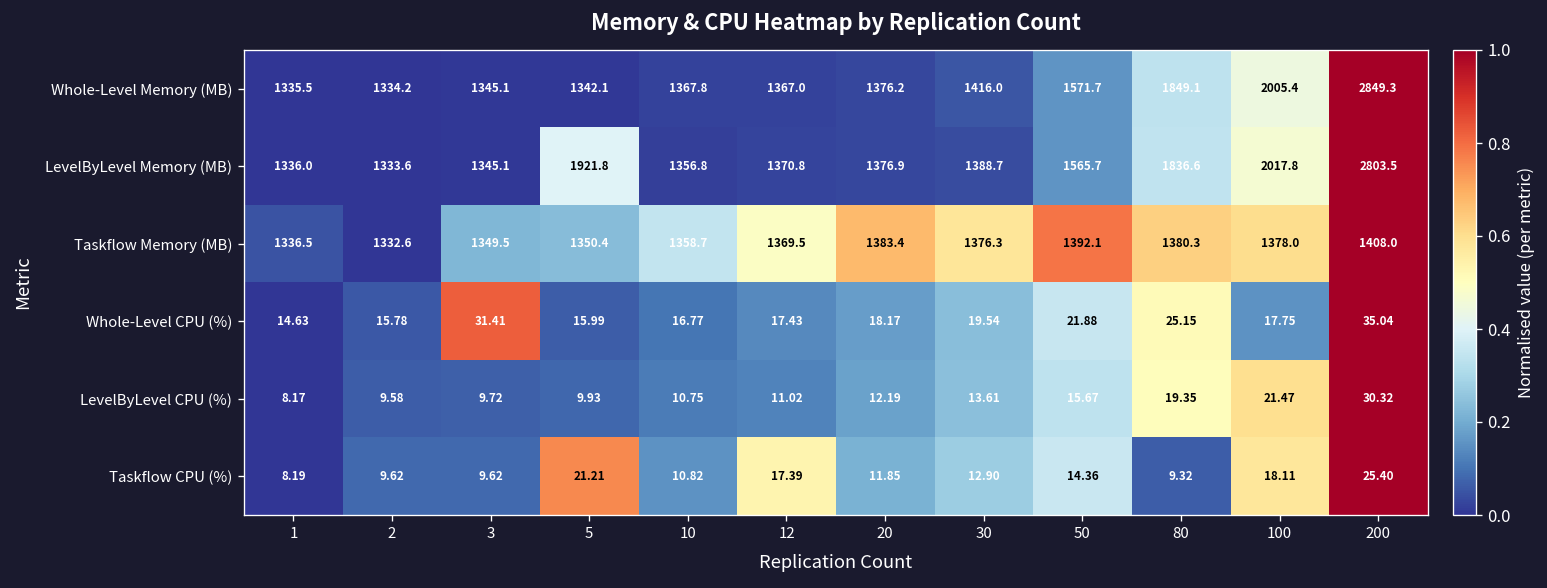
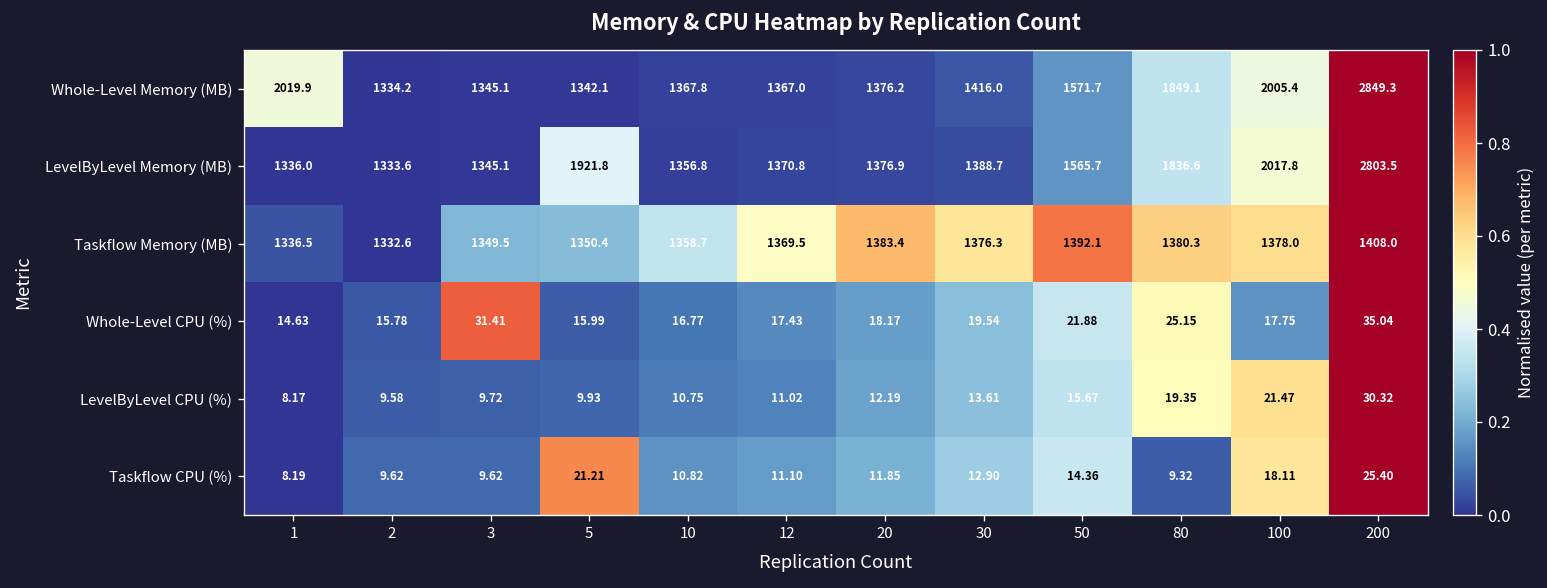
  {
    "Whole-Level Memory (MB)": {
-     "1": 1335.5,
+     "1": 2019.9,
      "2": 1334.2,
      "3": 1345.1,
      "5": 1342.1,
      "10": 1367.8,
      "12": 1367.0,
      "20": 1376.2,
      "30": 1416.0,
      "50": 1571.7,
      "80": 1849.1,
      "100": 2005.4,
      "200": 2849.3
    },
    "LevelByLevel Memory (MB)": {
      "1": 1336.0,
      "2": 1333.6,
      "3": 1345.1,
      "5": 1921.8,
      "10": 1356.8,
      "12": 1370.8,
      "20": 1376.9,
      "30": 1388.7,
      "50": 1565.7,
      "80": 1836.6,
      "100": 2017.8,
      "200": 2803.5
    },
    "Taskflow Memory (MB)": {
      "1": 1336.5,
      "2": 1332.6,
      "3": 1349.5,
      "5": 1350.4,
      "10": 1358.7,
      "12": 1369.5,
      "20": 1383.4,
      "30": 1376.3,
      "50": 1392.1,
      "80": 1380.3,
      "100": 1378.0,
      "200": 1408.0
    },
    "Whole-Level CPU (%)": {
      "1": 14.63,
      "2": 15.78,
      "3": 31.41,
      "5": 15.99,
      "10": 16.77,
      "12": 17.43,
      "20": 18.17,
      "30": 19.54,
      "50": 21.88,
      "80": 25.15,
      "100": 17.75,
      "200": 35.04
    },
    "LevelByLevel CPU (%)": {
      "1": 8.17,
      "2": 9.58,
      "3": 9.72,
      "5": 9.93,
      "10": 10.75,
      "12": 11.02,
      "20": 12.19,
      "30": 13.61,
      "50": 15.67,
      "80": 19.35,
      "100": 21.47,
      "200": 30.32
    },
    "Taskflow CPU (%)": {
      "1": 8.19,
      "2": 9.62,
      "3": 9.62,
      "5": 21.21,
      "10": 10.82,
-     "12": 17.39,
+     "12": 11.10,
      "20": 11.85,
      "30": 12.90,
      "50": 14.36,
      "80": 9.32,
      "100": 18.11,
      "200": 25.40
    }
  }
